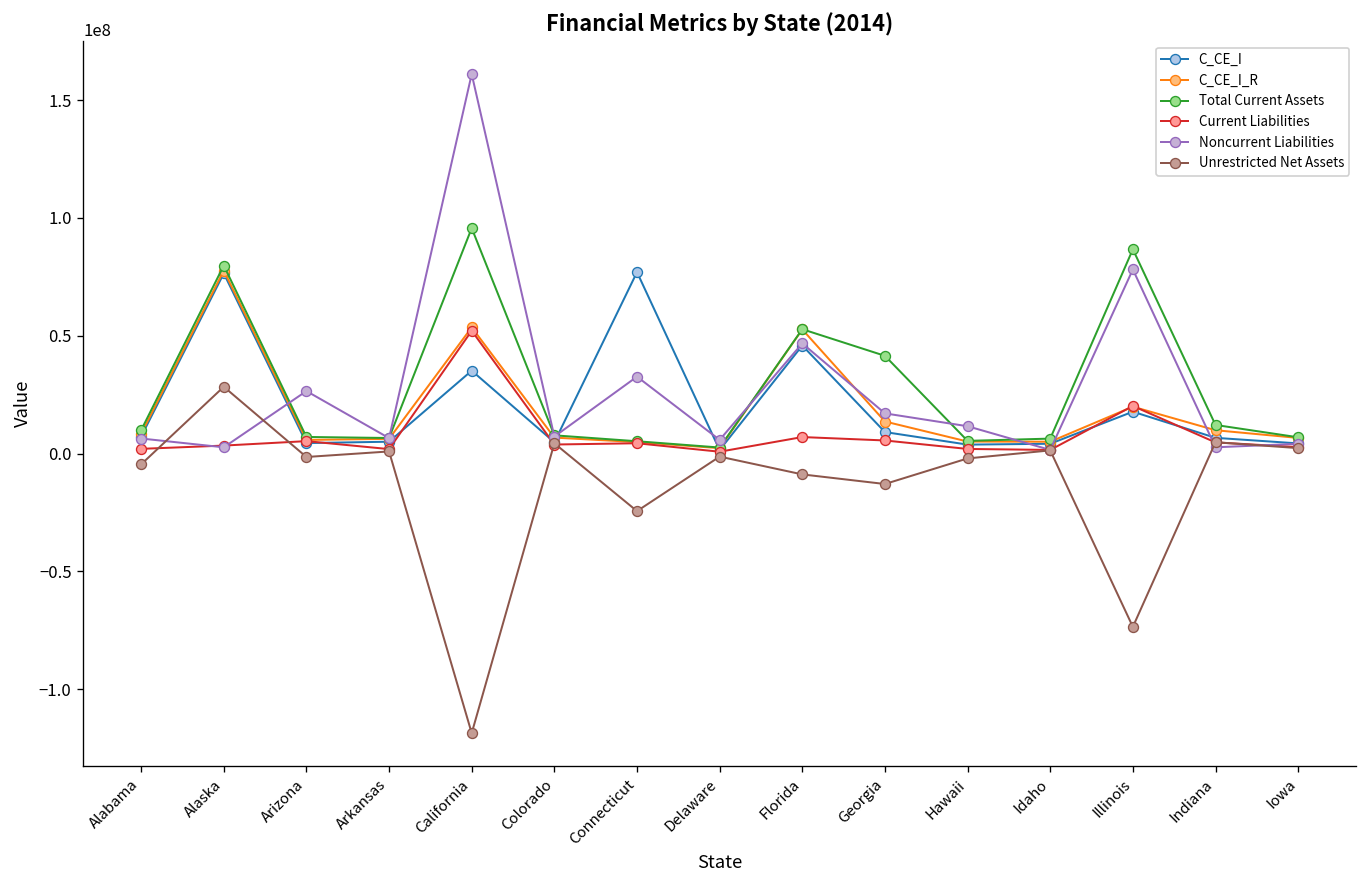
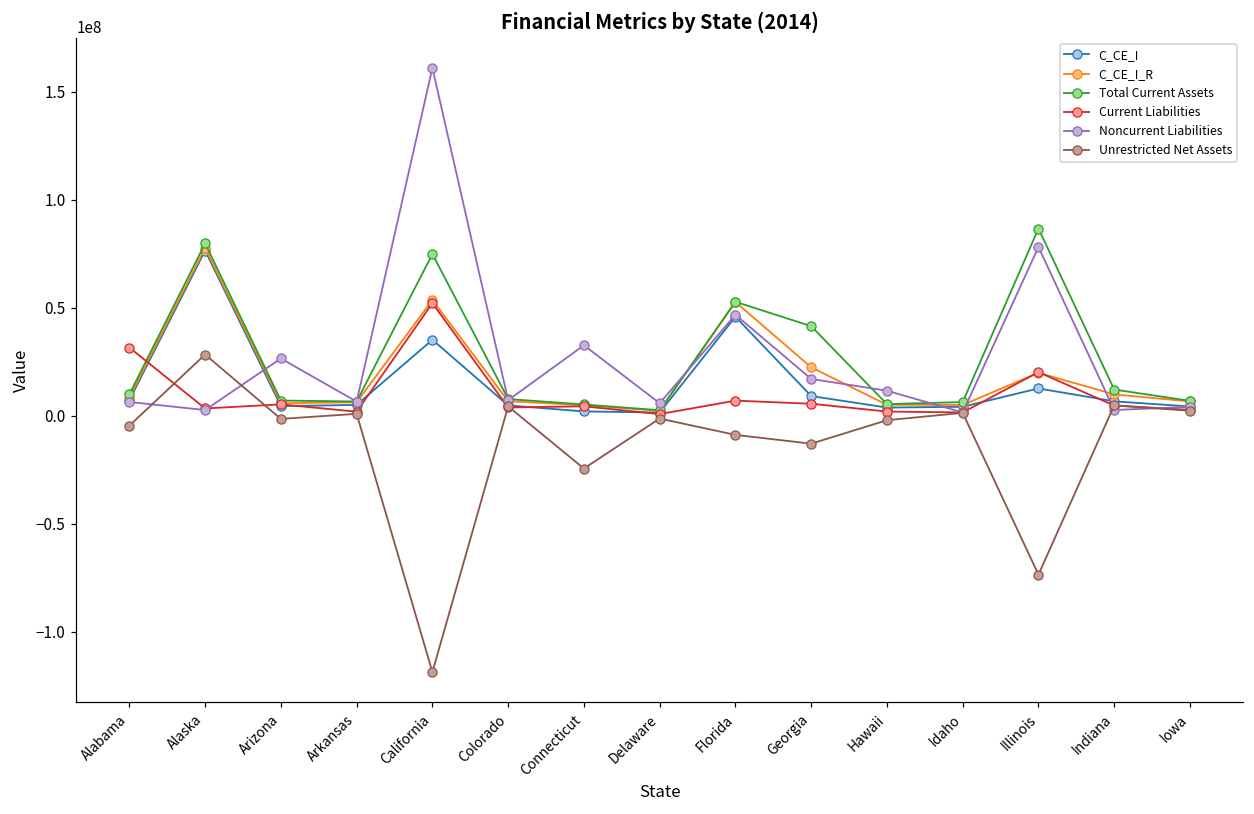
  {
    "C_CE_I": {
      "California": 35000000,
-     "Connecticut": 77000000,
+     "Connecticut": 2000000,
      "Georgia": 9000000,
-     "Illinois": 18000000,
+     "Illinois": 13000000,
      "Indiana": 7000000
    },
    "C_CE_I_R": {
      "California": 54000000,
-     "Georgia": 14000000,
+     "Georgia": 22000000,
      "Indiana": 10000000
    },
    "Total Current Assets": {
      "Alabama": 10000000,
      "Alaska": 80000000,
-     "California": 96000000,
+     "California": 75000000,
      "Georgia": 41000000,
      "Idaho": 6000000,
      "Illinois": 87000000,
      "Indiana": 12000000
    },
    "Current Liabilities": {
-     "Alabama": 2000000,
+     "Alabama": 32000000,
      "California": 52000000,
      "Florida": 7000000,
      "Georgia": 6000000,
      "Hawaii": 2000000
    },
    "Noncurrent Liabilities": {
      "Arizona": 27000000,
      "California": 161000000,
      "Connecticut": 33000000,
      "Delaware": 6000000,
      "Georgia": 17000000,
      "Hawaii": 12000000,
      "Illinois": 78000000,
      "Indiana": 3000000
    },
    "Unrestricted Net Assets": {
      "Alabama": -5000000,
      "Alaska": 28000000,
      "Arizona": -1000000,
      "California": -119000000,
      "Connecticut": -24000000,
      "Delaware": -1000000,
      "Florida": -9000000,
      "Georgia": -13000000,
      "Hawaii": -2000000,
      "Illinois": -74000000
    }
  }
